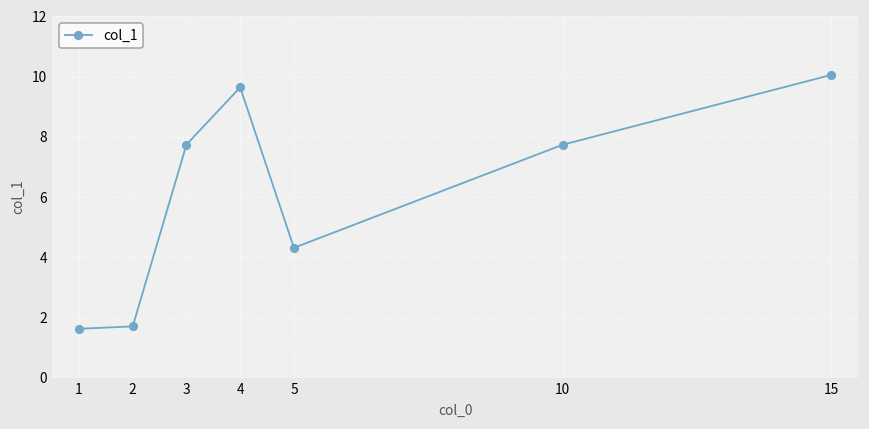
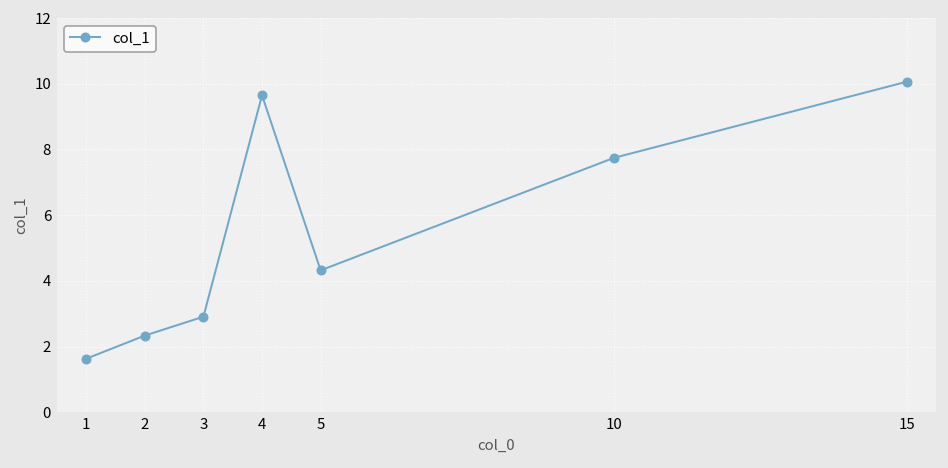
  {
    "1": 1.6,
-   "2": 1.7,
-   "3": 7.7,
+   "2": 2.3,
+   "3": 2.9,
    "4": 9.6,
    "5": 4.3,
    "10": 7.7,
    "15": 10.1
  }
